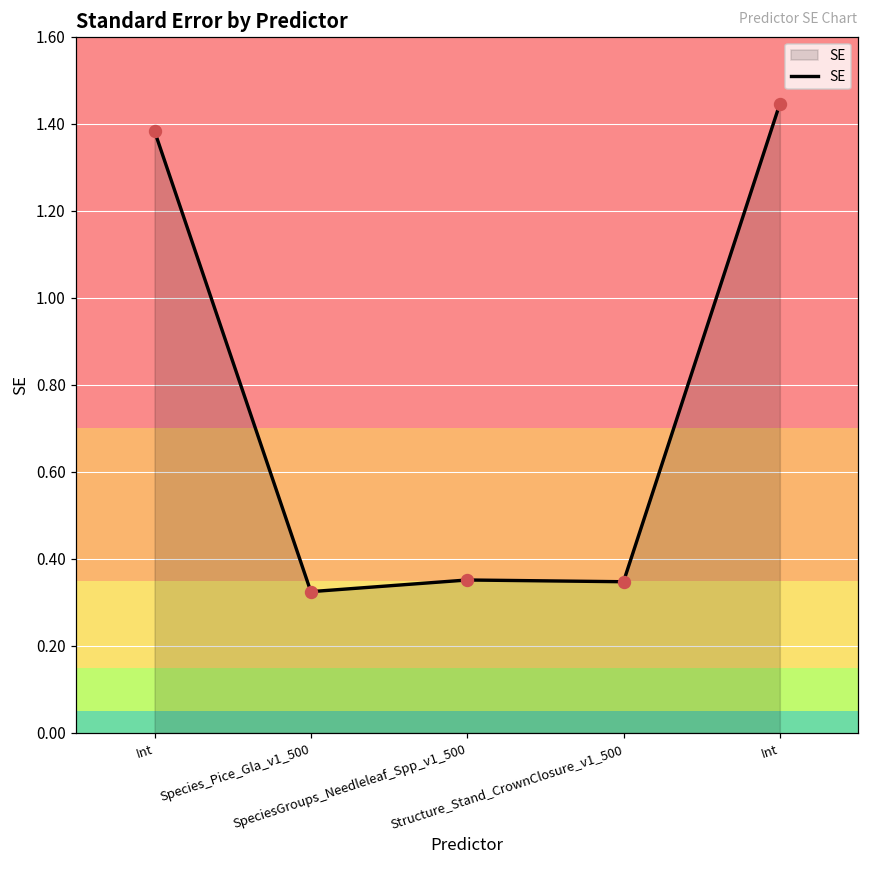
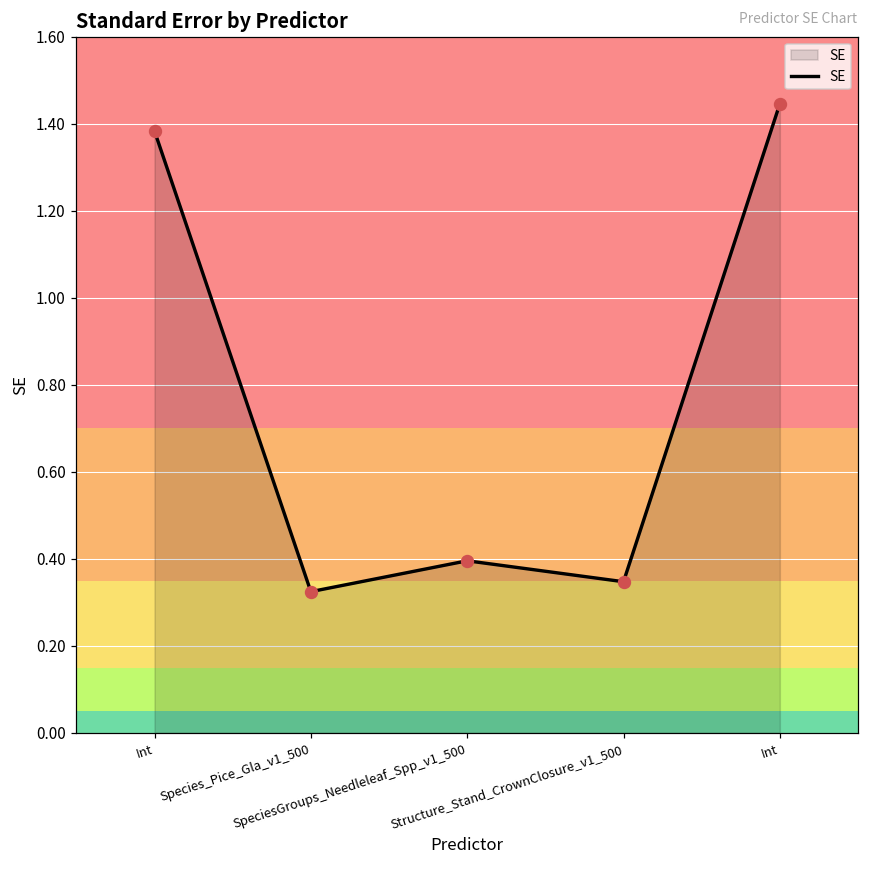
  {
    "Species_Pice_Gla_v1_500": 0.32,
-   "SpeciesGroups_Needleleaf_Spp_v1_500": 0.35,
+   "SpeciesGroups_Needleleaf_Spp_v1_500": 0.40,
    "Structure_Stand_CrownClosure_v1_500": 0.35
  }
